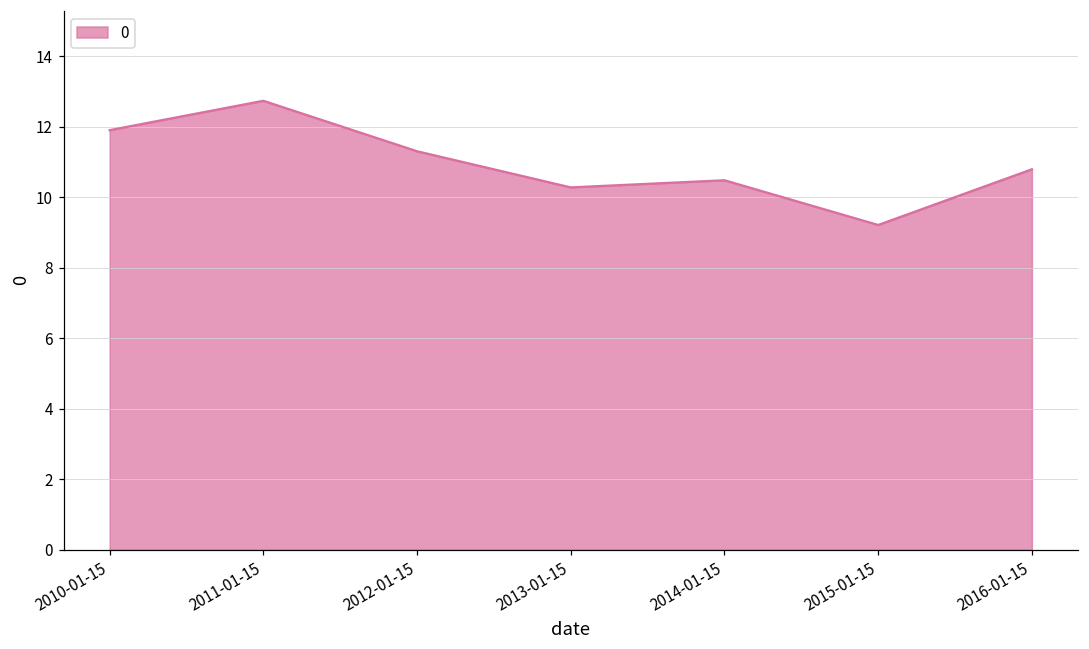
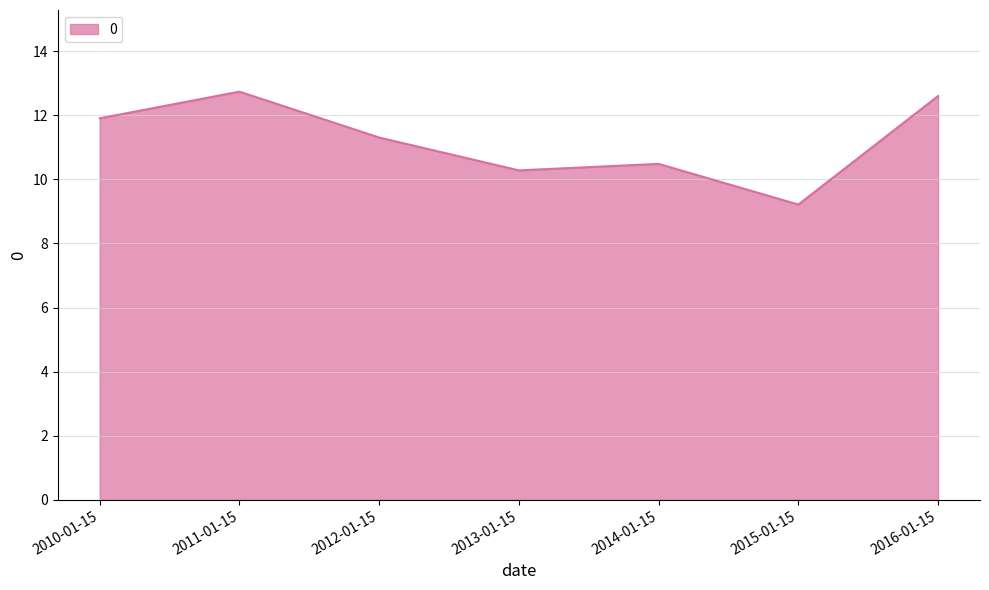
  {
    "2010-01-15": 11.9,
    "2011-01-15": 12.7,
    "2012-01-15": 11.3,
    "2013-01-15": 10.3,
    "2014-01-15": 10.5,
    "2015-01-15": 9.2,
-   "2016-01-15": 10.8
+   "2016-01-15": 12.6
  }
